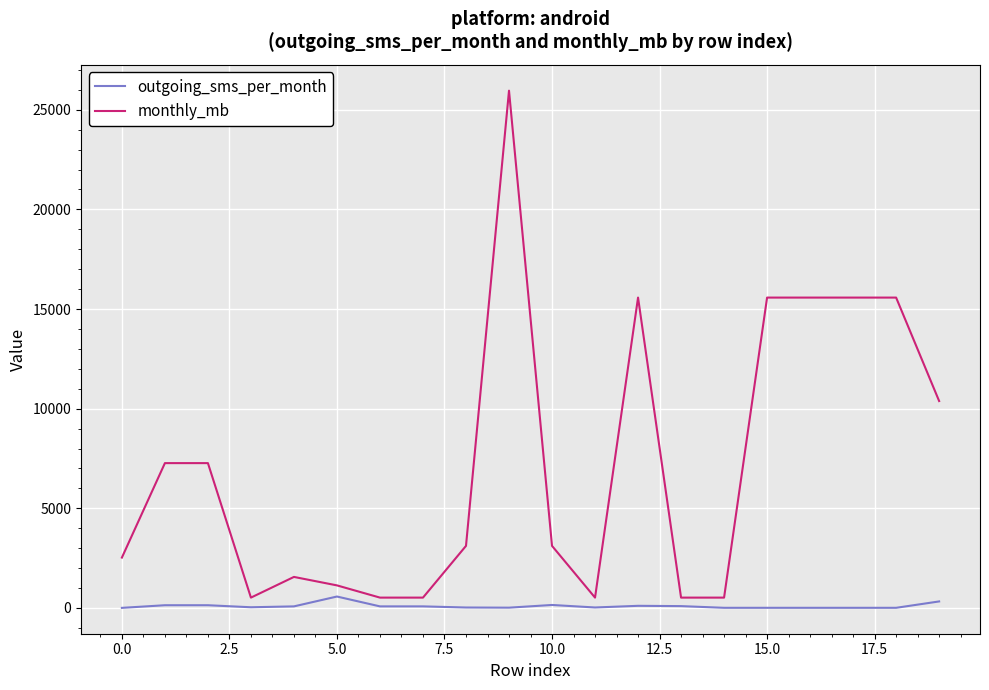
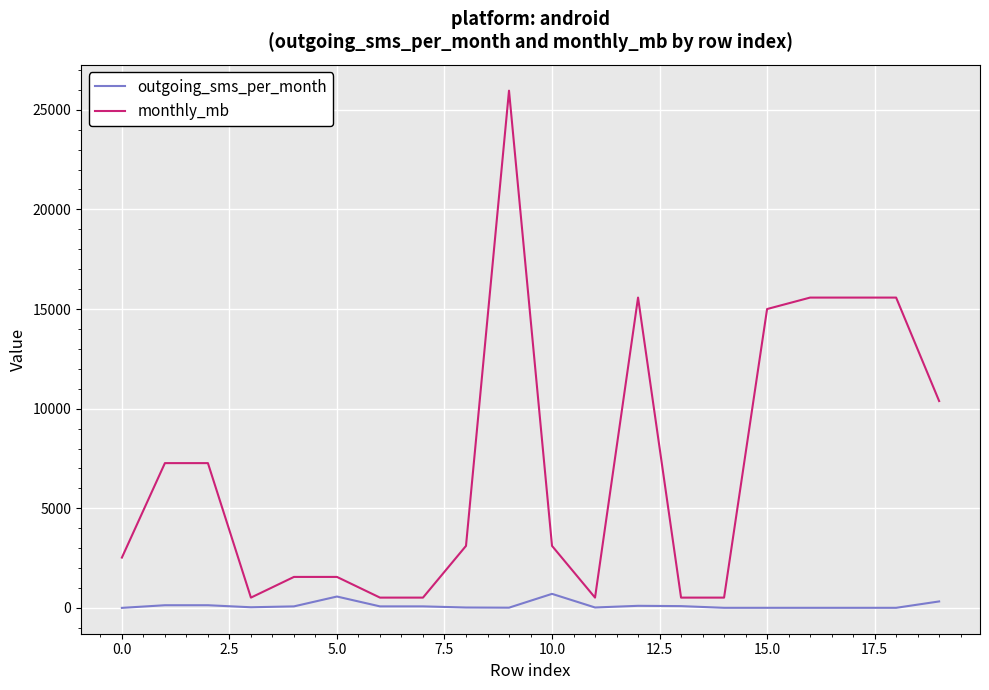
  {
    "outgoing_sms_per_month": {
      "0.0": 0,
      "5.0": 600,
-     "10.0": 200,
+     "10.0": 700,
      "15.0": 0
    },
    "monthly_mb": {
      "0.0": 2500,
-     "5.0": 1100,
+     "5.0": 1600,
      "10.0": 3100,
-     "15.0": 15600
+     "15.0": 15000
    }
  }
